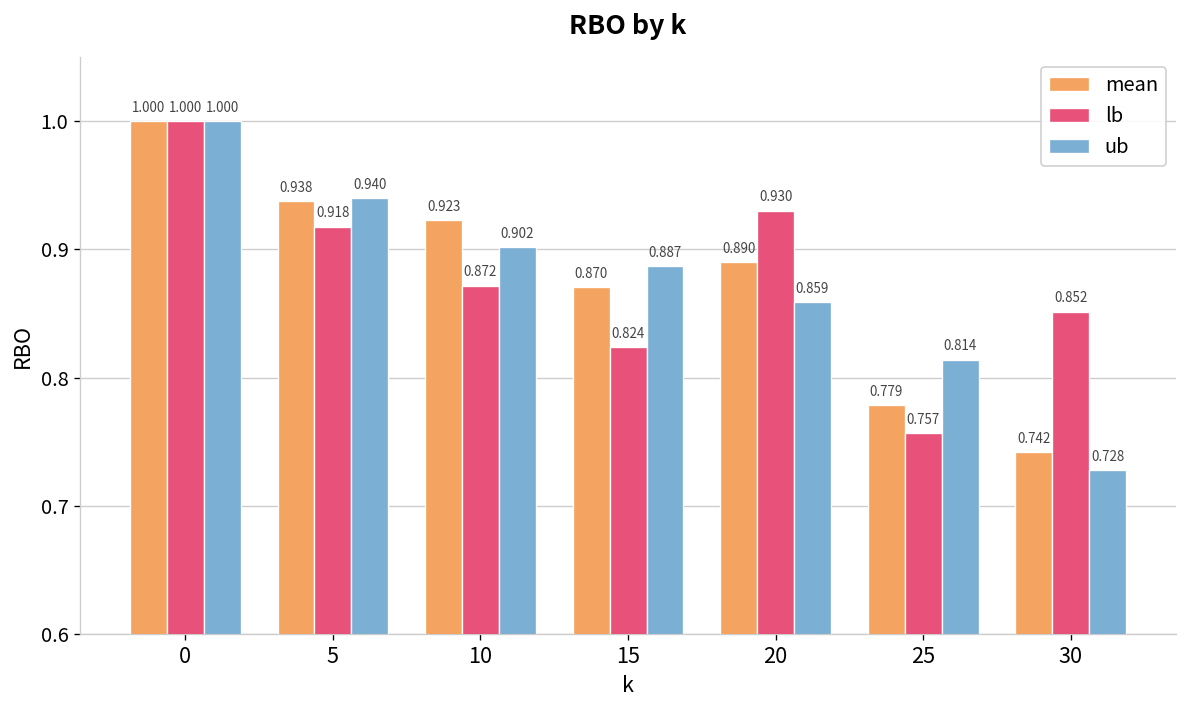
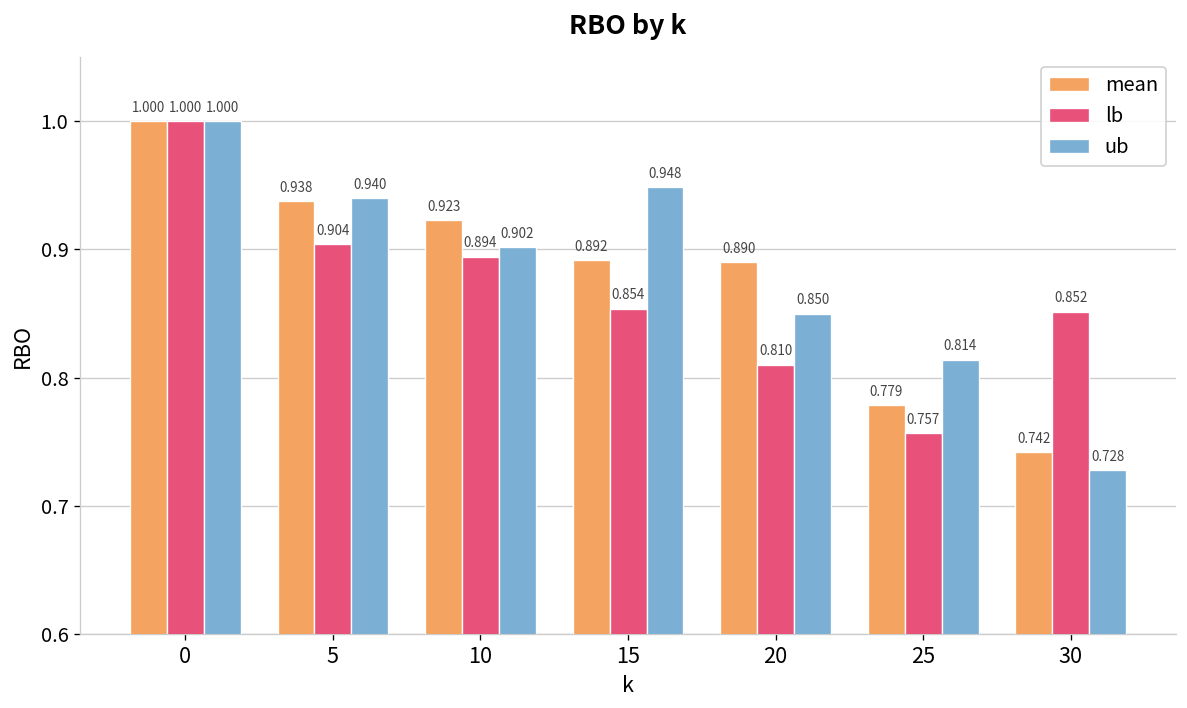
  {
    "mean": {
      "0": 1.000,
      "5": 0.938,
      "10": 0.923,
-     "15": 0.870,
+     "15": 0.892,
      "20": 0.890,
      "25": 0.779,
      "30": 0.742
    },
    "lb": {
      "0": 1.000,
-     "5": 0.918,
-     "10": 0.872,
-     "15": 0.824,
-     "20": 0.930,
+     "5": 0.904,
+     "10": 0.894,
+     "15": 0.854,
+     "20": 0.810,
      "25": 0.757,
      "30": 0.852
    },
    "ub": {
      "0": 1.000,
      "5": 0.940,
      "10": 0.902,
-     "15": 0.887,
-     "20": 0.859,
+     "15": 0.948,
+     "20": 0.850,
      "25": 0.814,
      "30": 0.728
    }
  }
